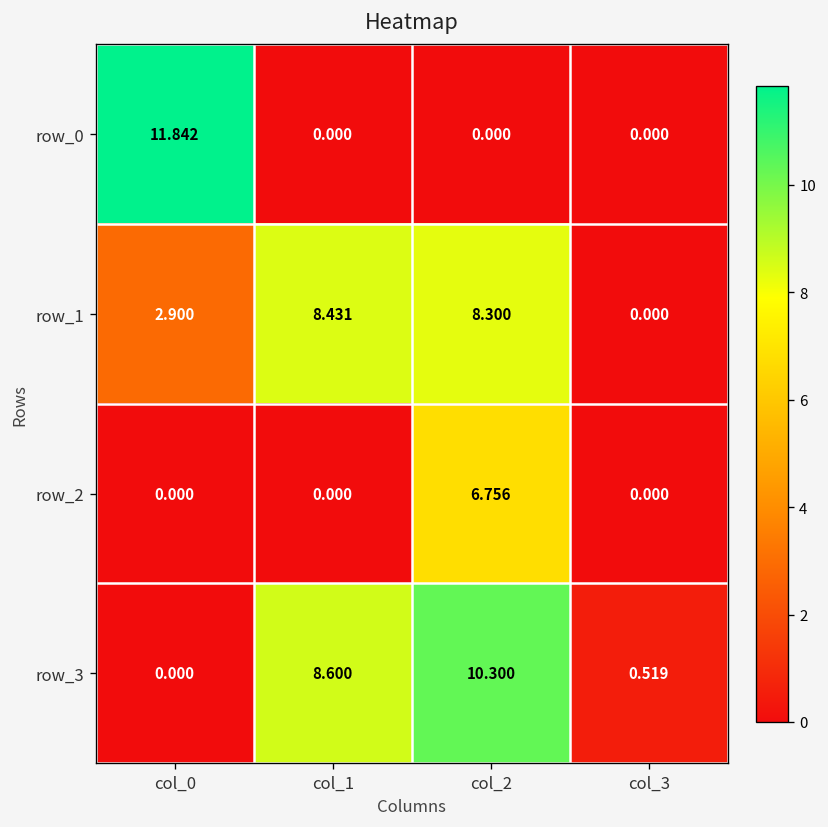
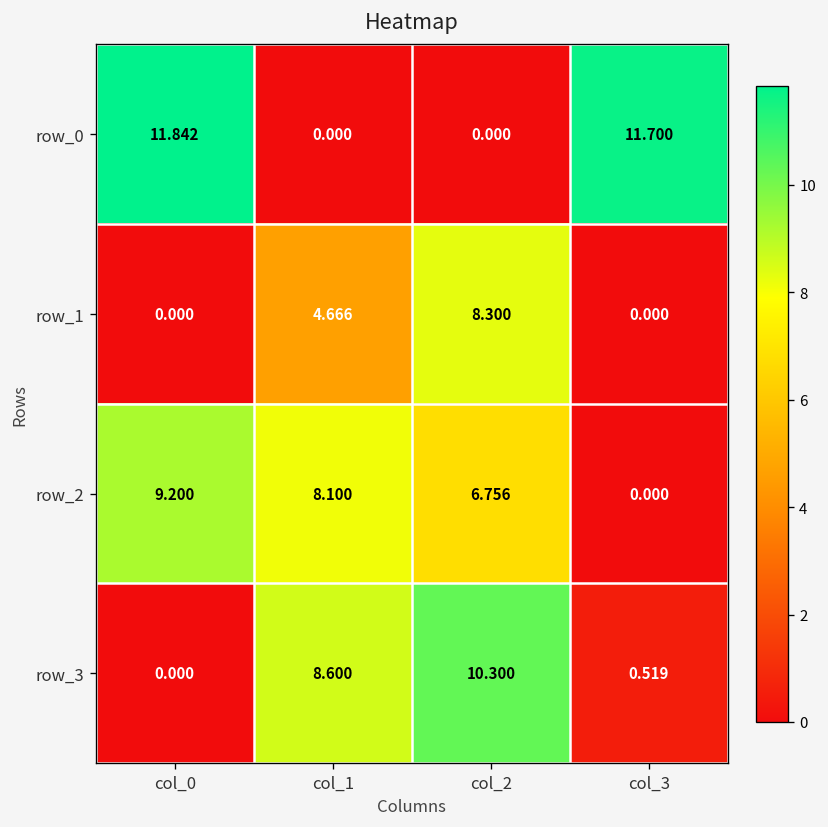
  {
    "row_0": {
      "col_0": 11.842,
      "col_1": 0.000,
      "col_2": 0.000,
-     "col_3": 0.000
+     "col_3": 11.700
    },
    "row_1": {
-     "col_0": 2.900,
-     "col_1": 8.431,
+     "col_0": 0.000,
+     "col_1": 4.666,
      "col_2": 8.300,
      "col_3": 0.000
    },
    "row_2": {
-     "col_0": 0.000,
-     "col_1": 0.000,
+     "col_0": 9.200,
+     "col_1": 8.100,
      "col_2": 6.756,
      "col_3": 0.000
    },
    "row_3": {
      "col_0": 0.000,
      "col_1": 8.600,
      "col_2": 10.300,
      "col_3": 0.519
    }
  }
